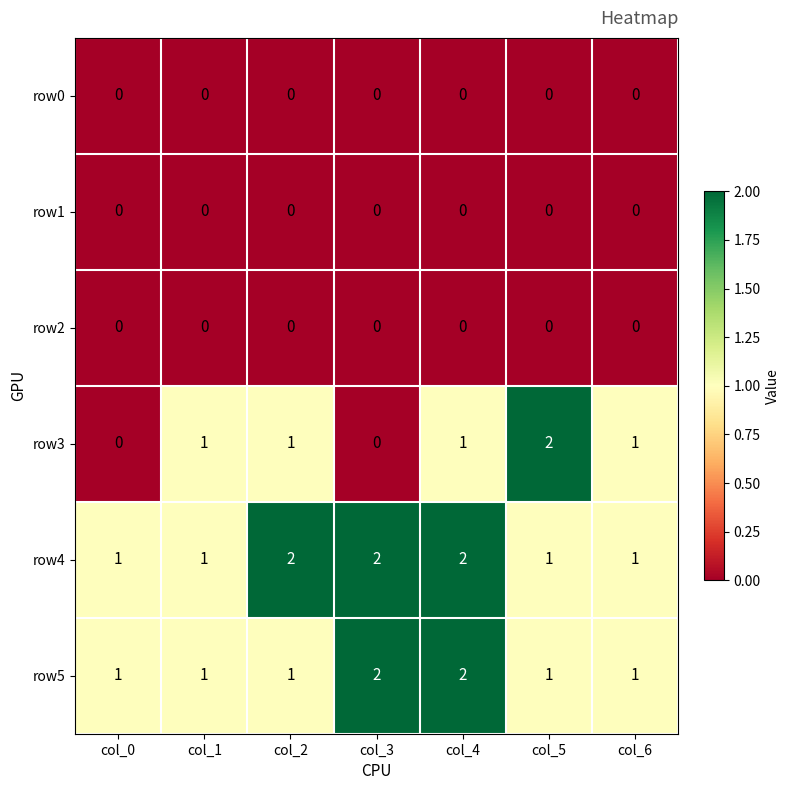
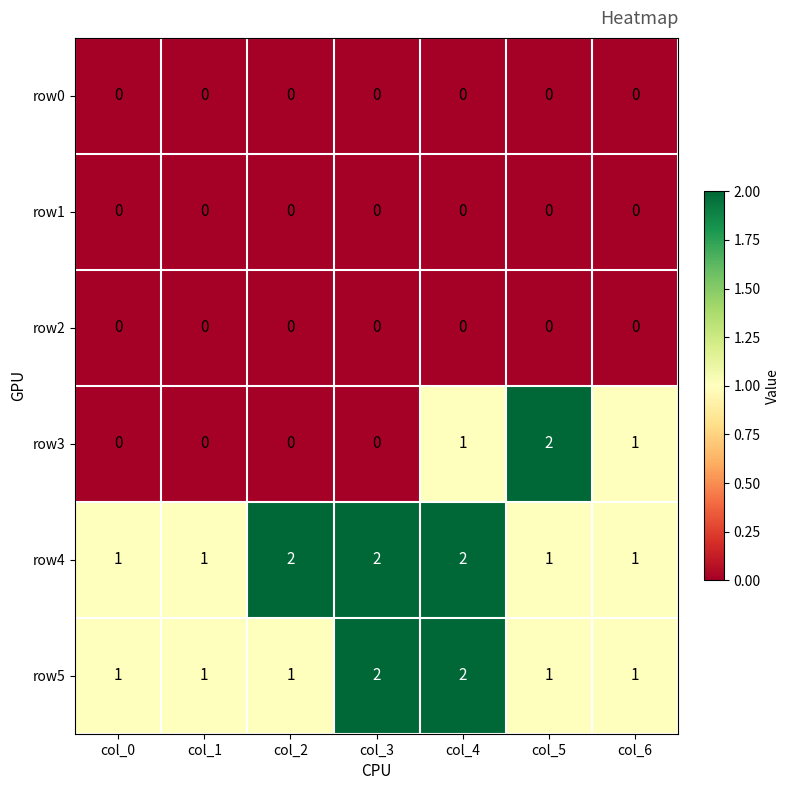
  {
    "row0": {
      "col_0": 0,
      "col_1": 0,
      "col_2": 0,
      "col_3": 0,
      "col_4": 0,
      "col_5": 0,
      "col_6": 0
    },
    "row1": {
      "col_0": 0,
      "col_1": 0,
      "col_2": 0,
      "col_3": 0,
      "col_4": 0,
      "col_5": 0,
      "col_6": 0
    },
    "row2": {
      "col_0": 0,
      "col_1": 0,
      "col_2": 0,
      "col_3": 0,
      "col_4": 0,
      "col_5": 0,
      "col_6": 0
    },
    "row3": {
      "col_0": 0,
-     "col_1": 1,
-     "col_2": 1,
+     "col_1": 0,
+     "col_2": 0,
      "col_3": 0,
      "col_4": 1,
      "col_5": 2,
      "col_6": 1
    },
    "row4": {
      "col_0": 1,
      "col_1": 1,
      "col_2": 2,
      "col_3": 2,
      "col_4": 2,
      "col_5": 1,
      "col_6": 1
    },
    "row5": {
      "col_0": 1,
      "col_1": 1,
      "col_2": 1,
      "col_3": 2,
      "col_4": 2,
      "col_5": 1,
      "col_6": 1
    }
  }
